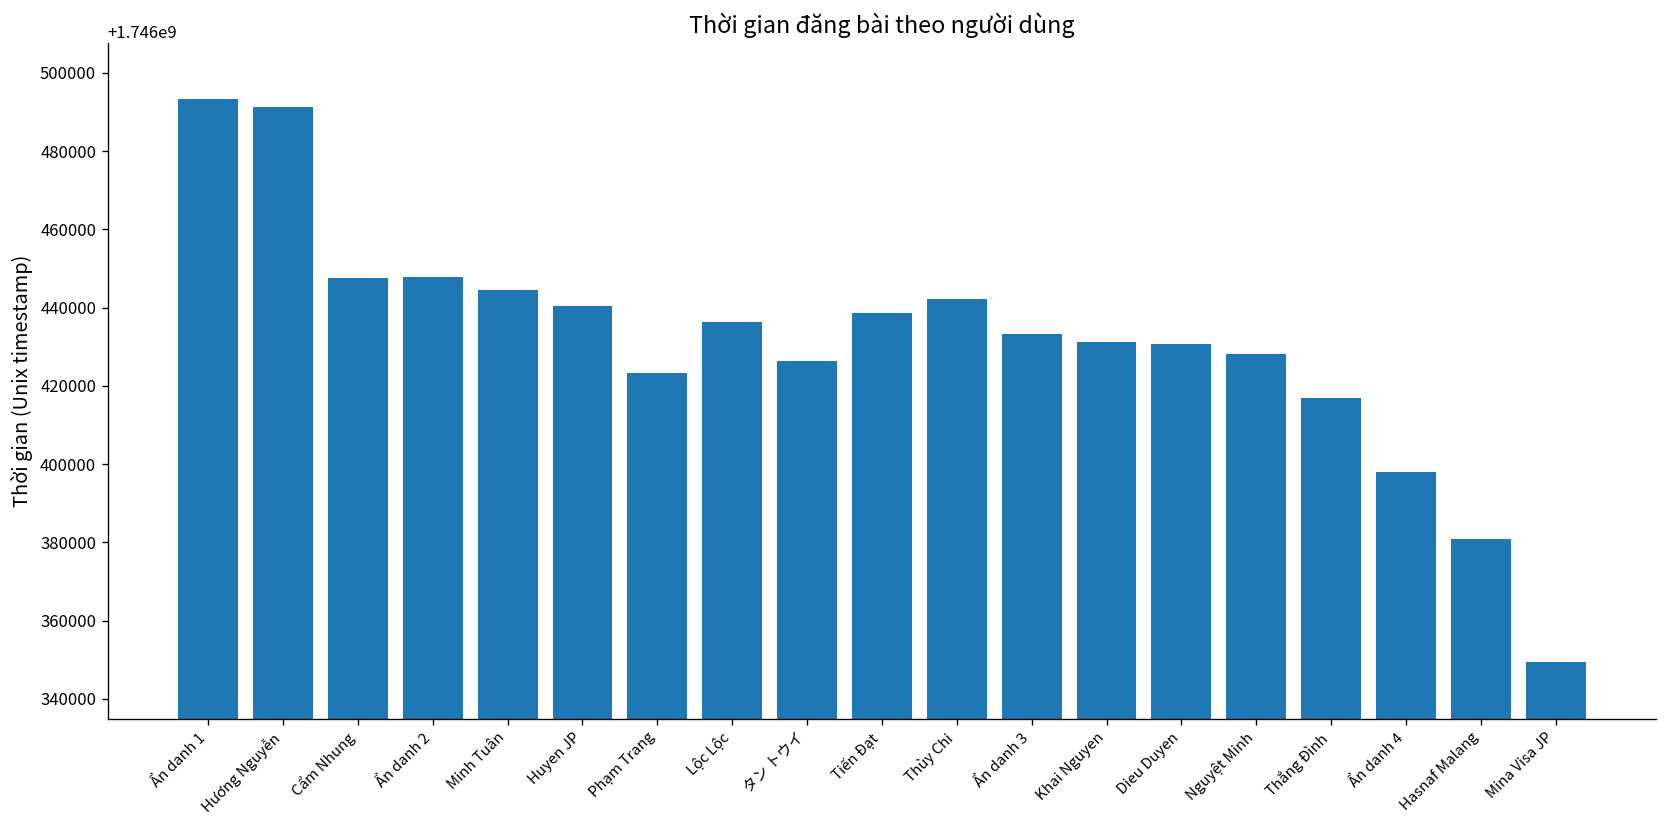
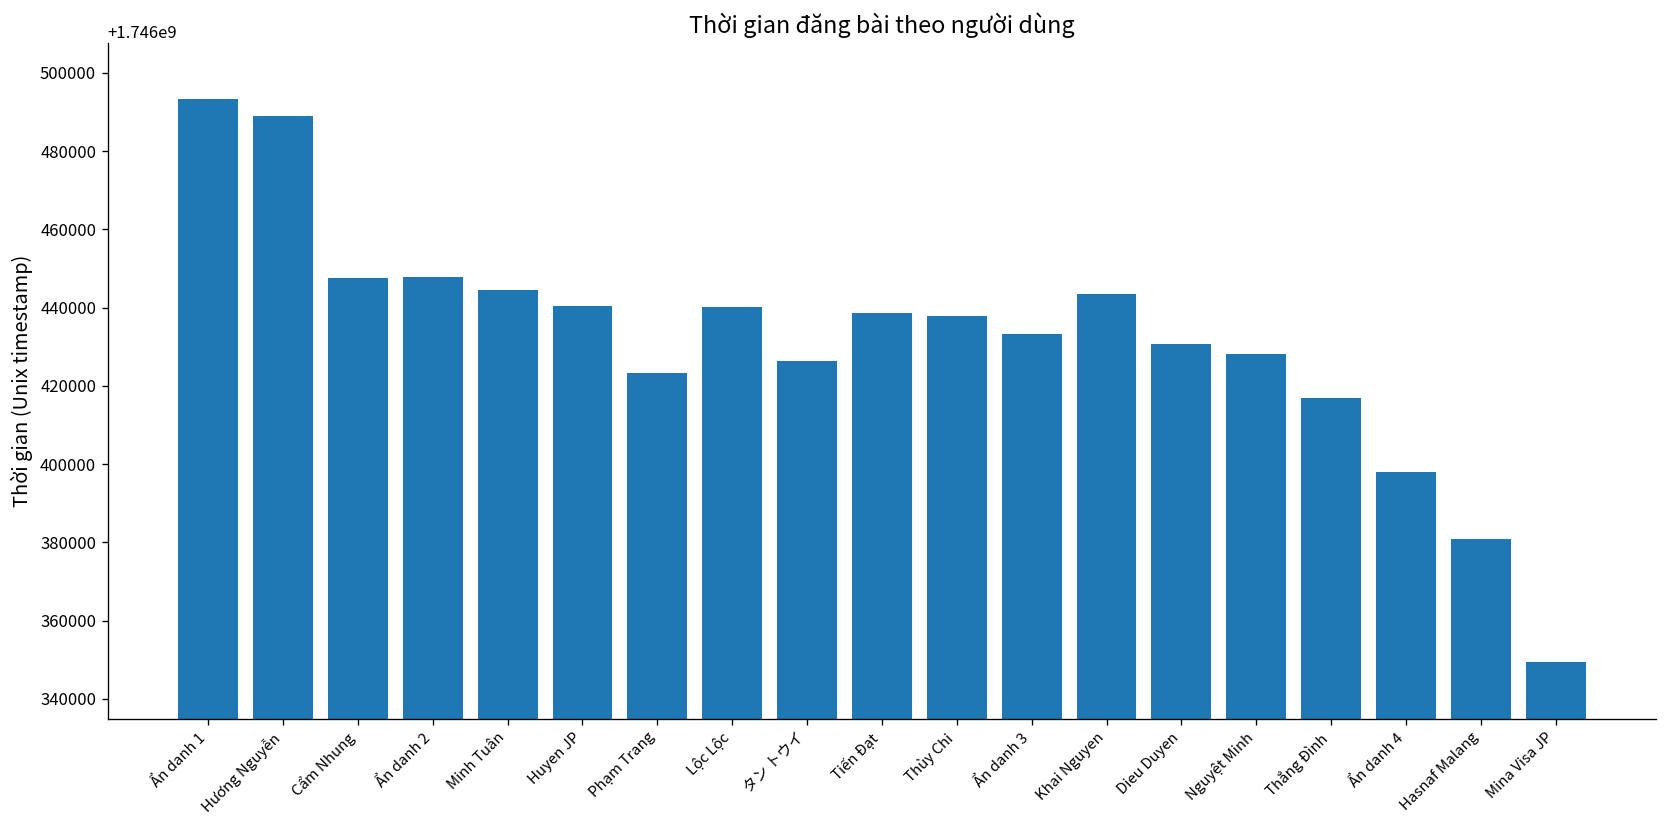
  {
    "Ẩn danh 1": 1746493000,
-   "Hương Nguyễn": 1746491000,
+   "Hương Nguyễn": 1746489000,
    "Cẩm Nhung": 1746447000,
    "Ẩn danh 2": 1746448000,
    "Minh Tuân": 1746444000,
    "Huyen JP": 1746441000,
    "Phạm Trang": 1746423000,
-   "Lộc Lộc": 1746436000,
+   "Lộc Lộc": 1746440000,
    "タン トウイ": 1746426000,
    "Tiến Đạt": 1746439000,
-   "Thùy Chi": 1746442000,
+   "Thùy Chi": 1746438000,
    "Ẩn danh 3": 1746433000,
-   "Khai Nguyen": 1746431000,
+   "Khai Nguyen": 1746443000,
    "Dieu Duyen": 1746431000,
    "Nguyệt Minh": 1746428000,
    "Thắng Đình": 1746417000,
    "Ẩn danh 4": 1746398000,
    "Hasnaf Malang": 1746381000,
    "Mina Visa JP": 1746349000
  }
